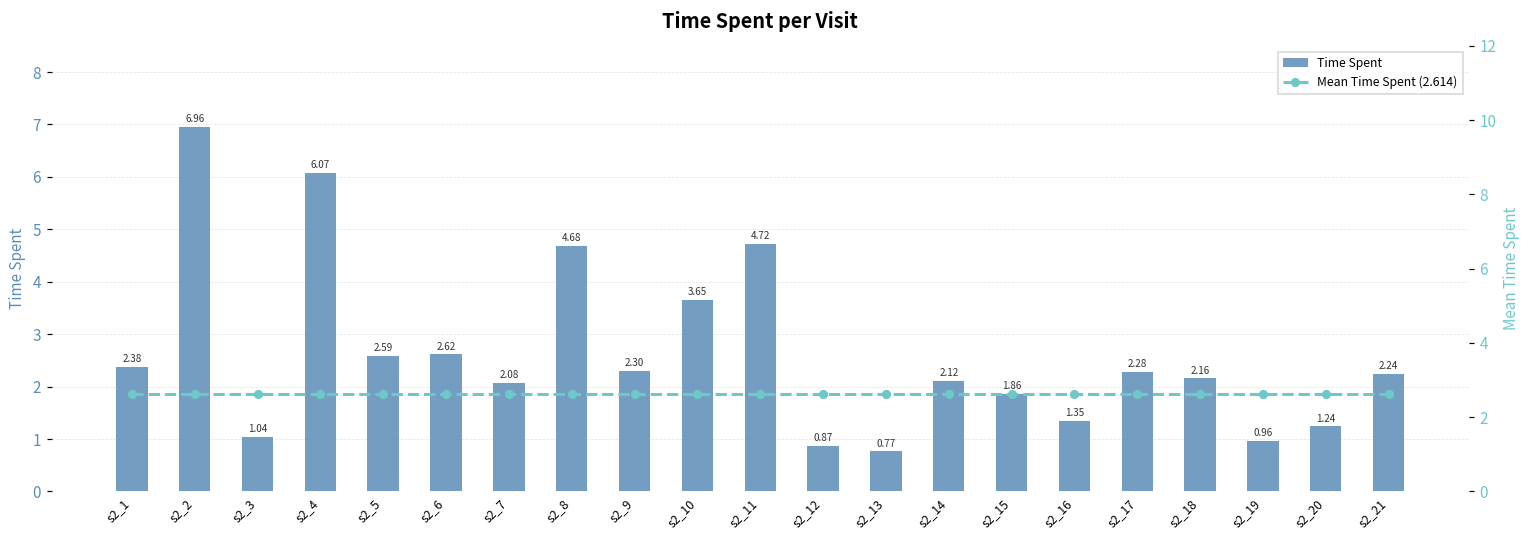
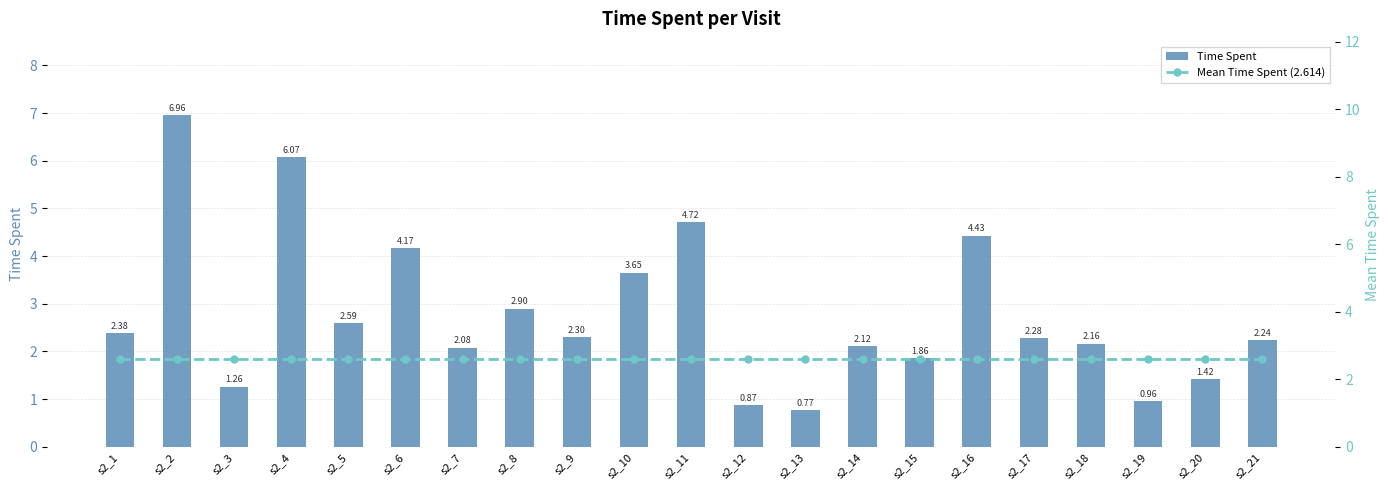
  {
    "Time Spent": {
      "s2_1": 2.38,
      "s2_2": 6.96,
-     "s2_3": 1.04,
+     "s2_3": 1.26,
      "s2_4": 6.07,
      "s2_5": 2.59,
-     "s2_6": 2.62,
+     "s2_6": 4.17,
      "s2_7": 2.08,
-     "s2_8": 4.68,
+     "s2_8": 2.90,
      "s2_9": 2.30,
      "s2_10": 3.65,
      "s2_11": 4.72,
      "s2_12": 0.87,
      "s2_13": 0.77,
      "s2_14": 2.12,
      "s2_15": 1.86,
-     "s2_16": 1.35,
+     "s2_16": 4.43,
      "s2_17": 2.28,
      "s2_18": 2.16,
      "s2_19": 0.96,
-     "s2_20": 1.24,
+     "s2_20": 1.42,
      "s2_21": 2.24
    }
  }
